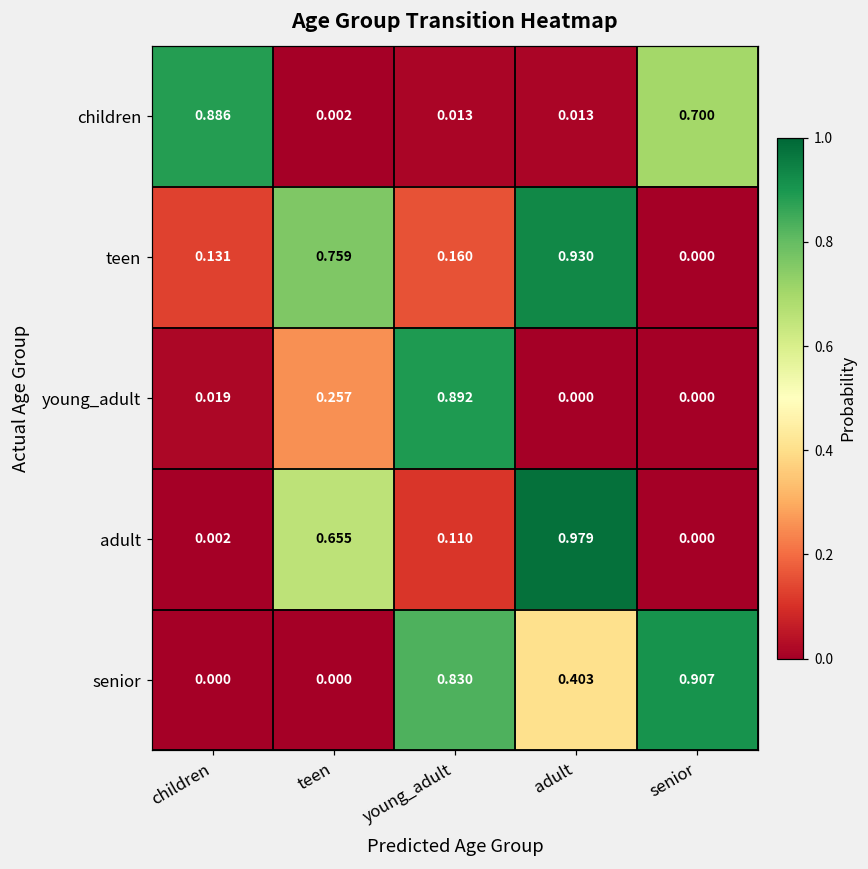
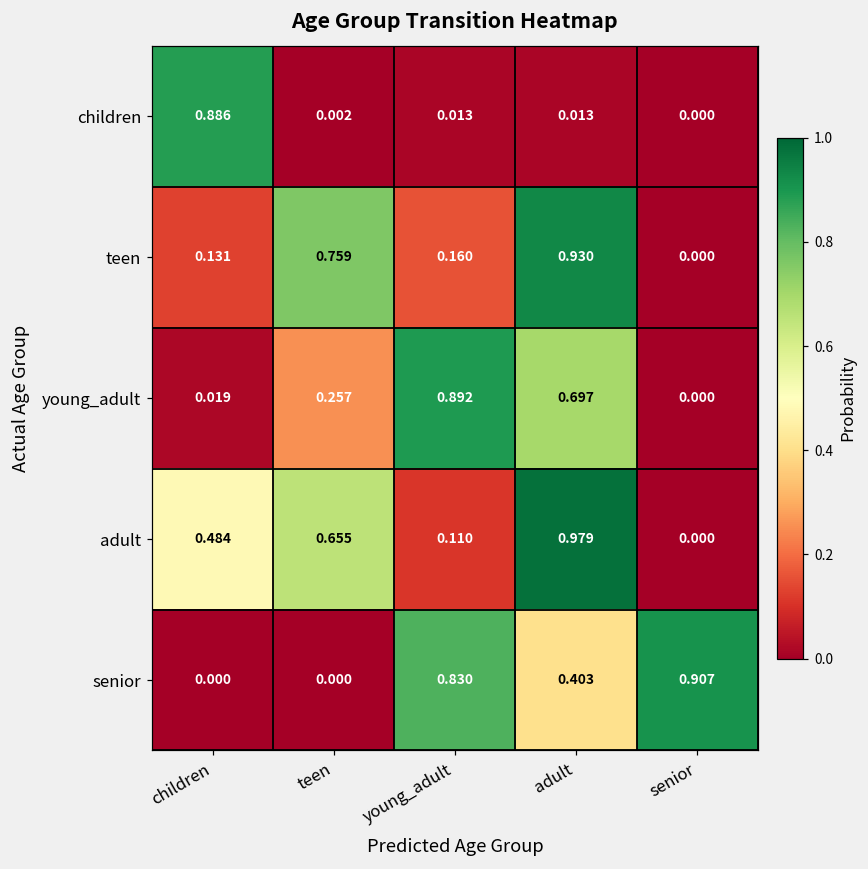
  {
    "children": {
      "children": 0.886,
      "teen": 0.002,
      "young_adult": 0.013,
      "adult": 0.013,
-     "senior": 0.700
+     "senior": 0.000
    },
    "teen": {
      "children": 0.131,
      "teen": 0.759,
      "young_adult": 0.160,
      "adult": 0.930,
      "senior": 0.000
    },
    "young_adult": {
      "children": 0.019,
      "teen": 0.257,
      "young_adult": 0.892,
-     "adult": 0.000,
+     "adult": 0.697,
      "senior": 0.000
    },
    "adult": {
-     "children": 0.002,
+     "children": 0.484,
      "teen": 0.655,
      "young_adult": 0.110,
      "adult": 0.979,
      "senior": 0.000
    },
    "senior": {
      "children": 0.000,
      "teen": 0.000,
      "young_adult": 0.830,
      "adult": 0.403,
      "senior": 0.907
    }
  }
